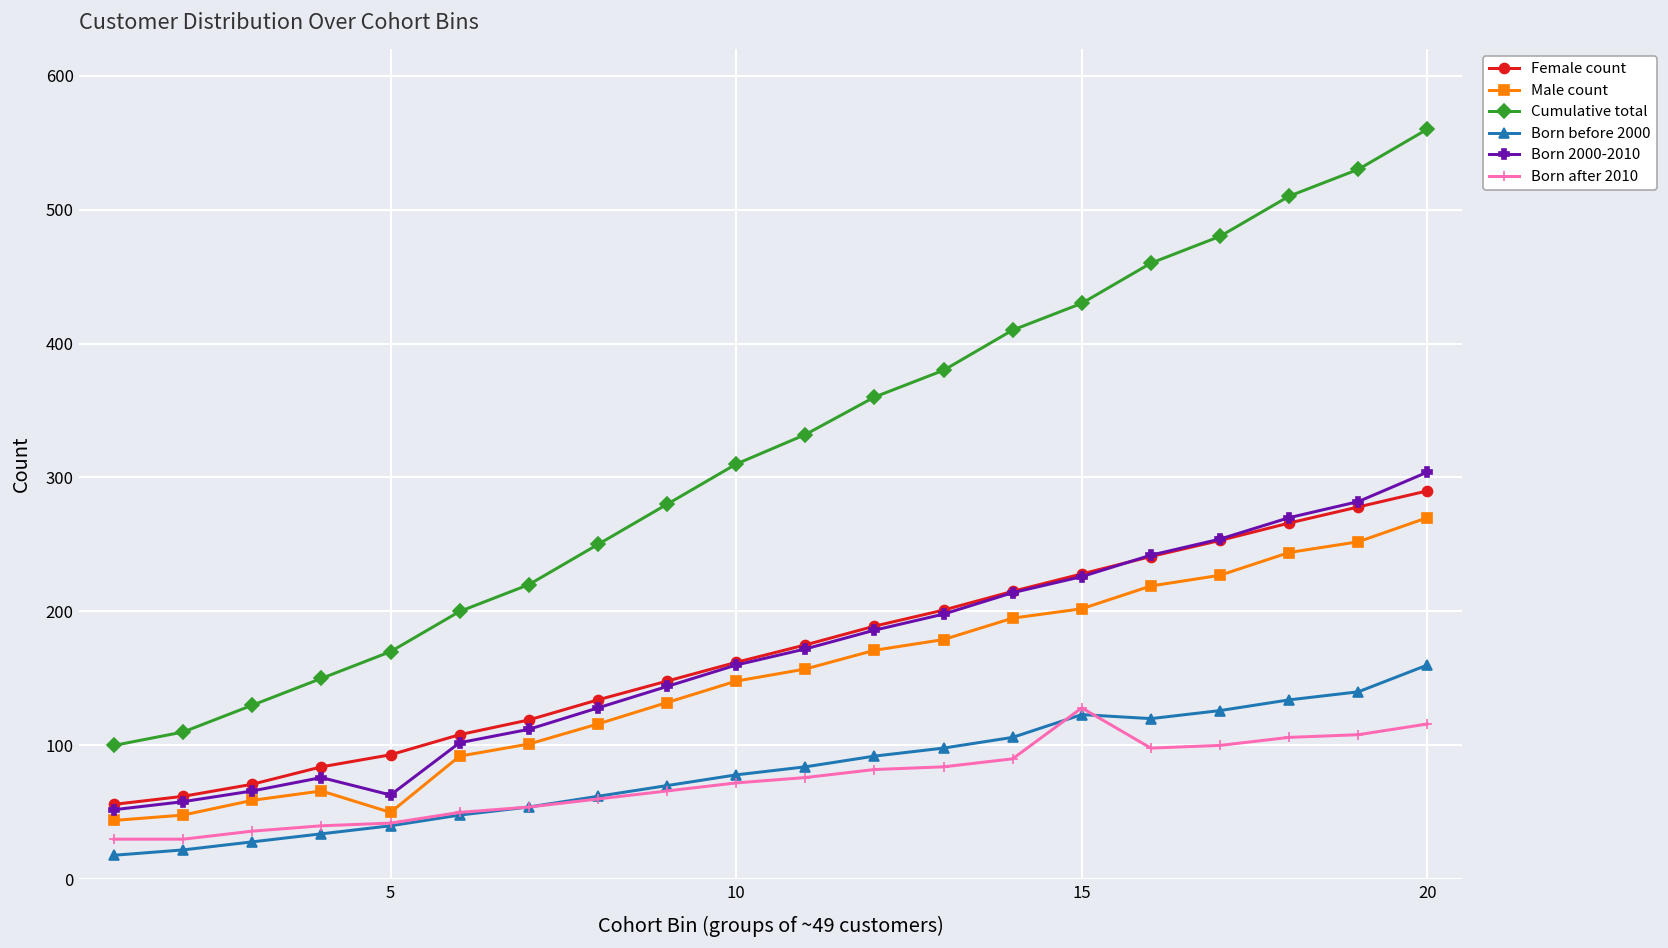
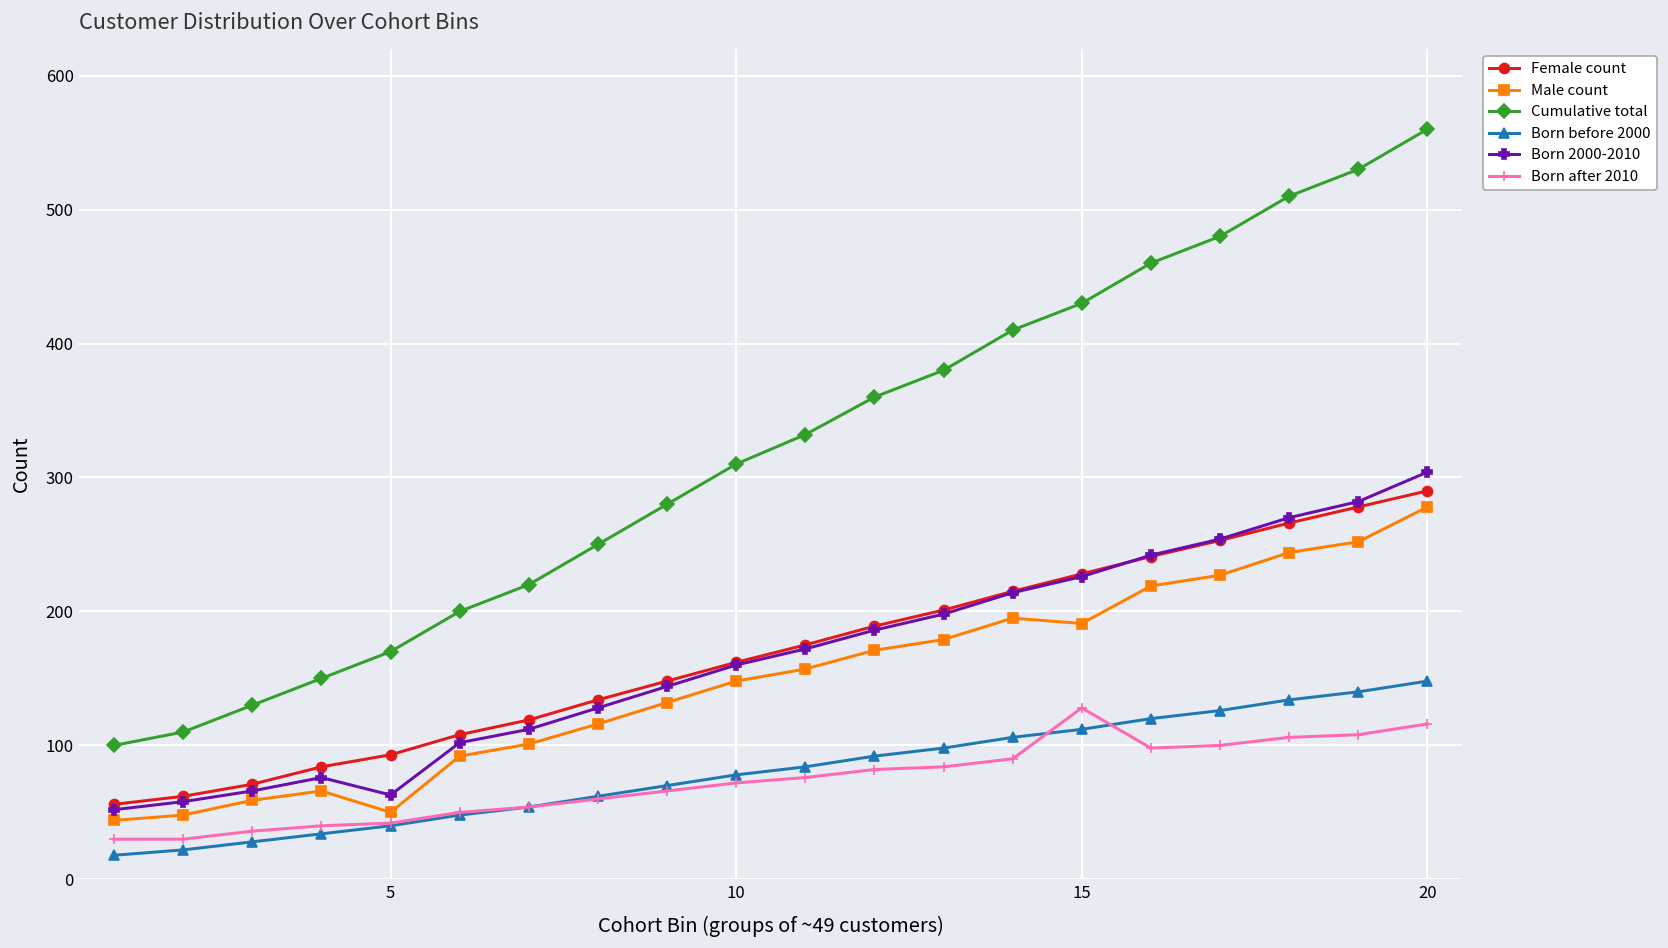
  {
    "Female count": {
      "5": 93,
      "20": 290
    },
    "Male count": {
      "5": 50,
      "10": 148,
-     "15": 202,
-     "20": 270
+     "15": 191,
+     "20": 278
    },
    "Cumulative total": {
      "5": 170,
      "10": 310,
      "15": 430,
      "20": 560
    },
    "Born before 2000": {
      "10": 78,
-     "15": 123,
-     "20": 160
+     "15": 112,
+     "20": 148
    },
    "Born 2000-2010": {
      "5": 63,
      "20": 304
    },
    "Born after 2010": {
      "10": 72,
      "15": 128,
      "20": 116
    }
  }
